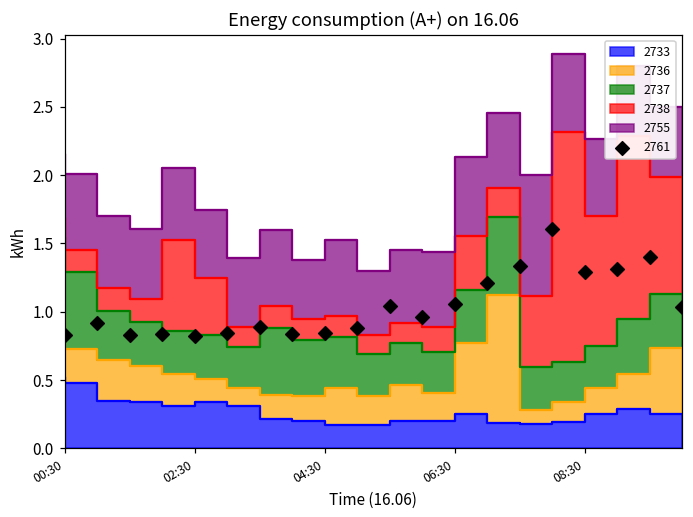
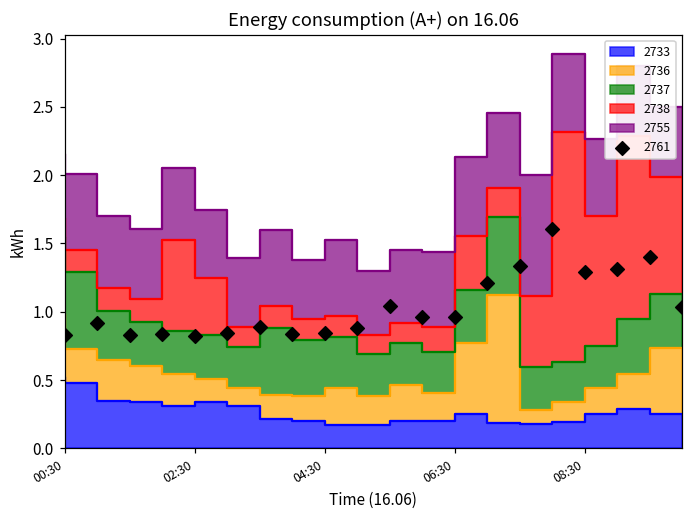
  {
    "2761": {
-     "06:30": 1.06
+     "06:30": 0.96
    }
  }
